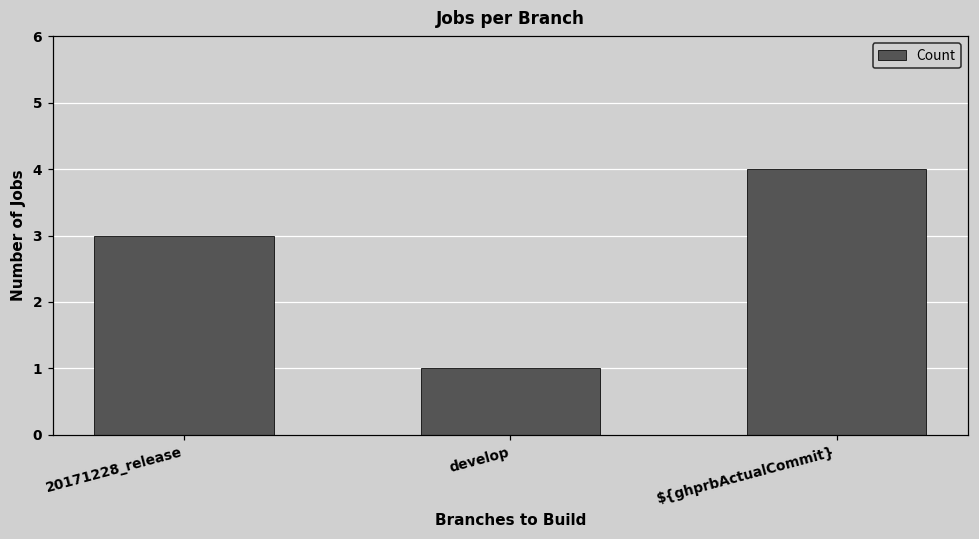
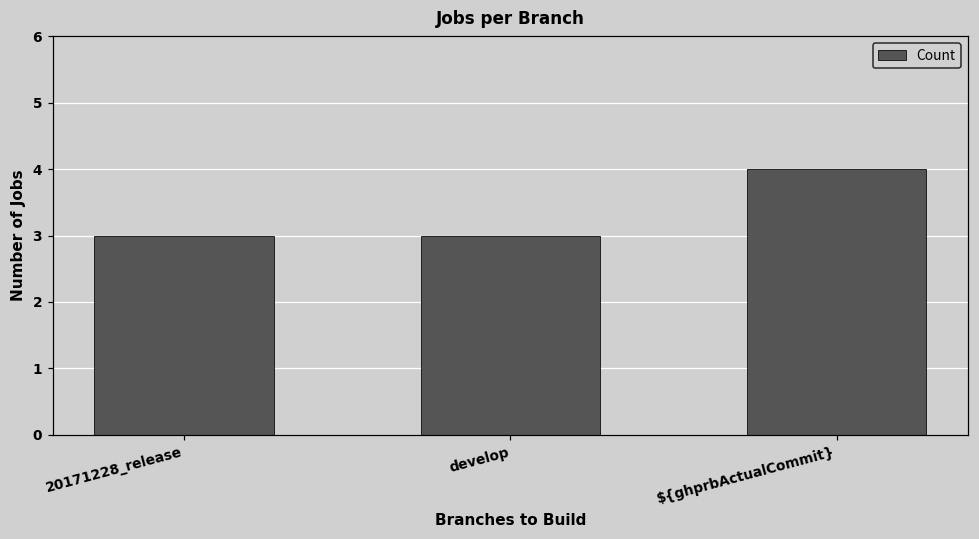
  {
    "20171228_release": 3,
-   "develop": 1,
+   "develop": 3,
    "${ghprbActualCommit}": 4
  }
